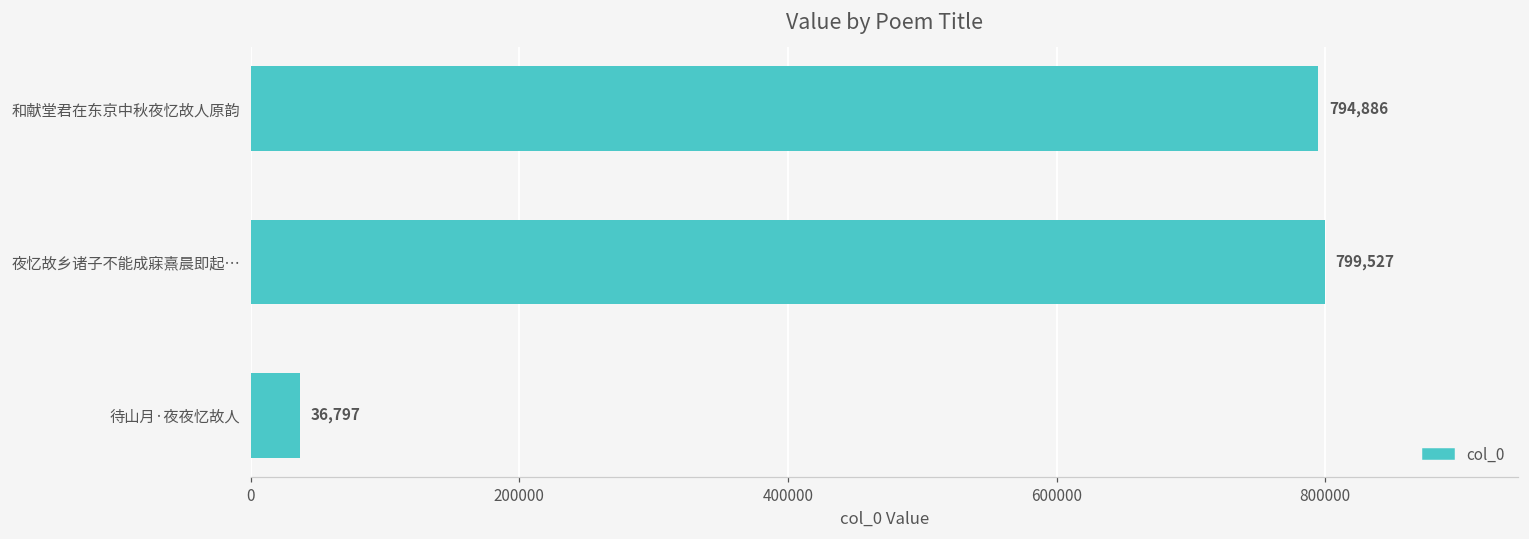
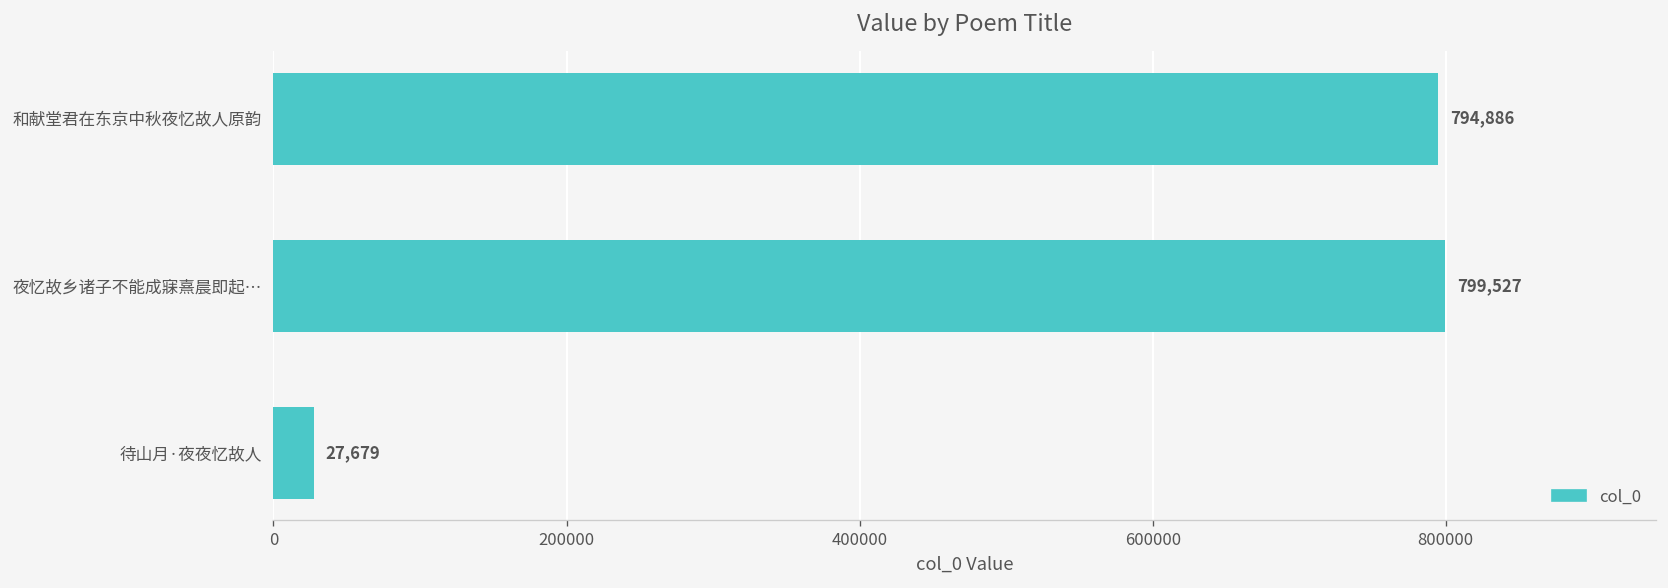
  {
    "和献堂君在东京中秋夜忆故人原韵": "794,886",
    "夜忆故乡诸子不能成寐熹晨即起…": "799,527",
-   "待山月·夜夜忆故人": "36,797"
+   "待山月·夜夜忆故人": "27,679"
  }
